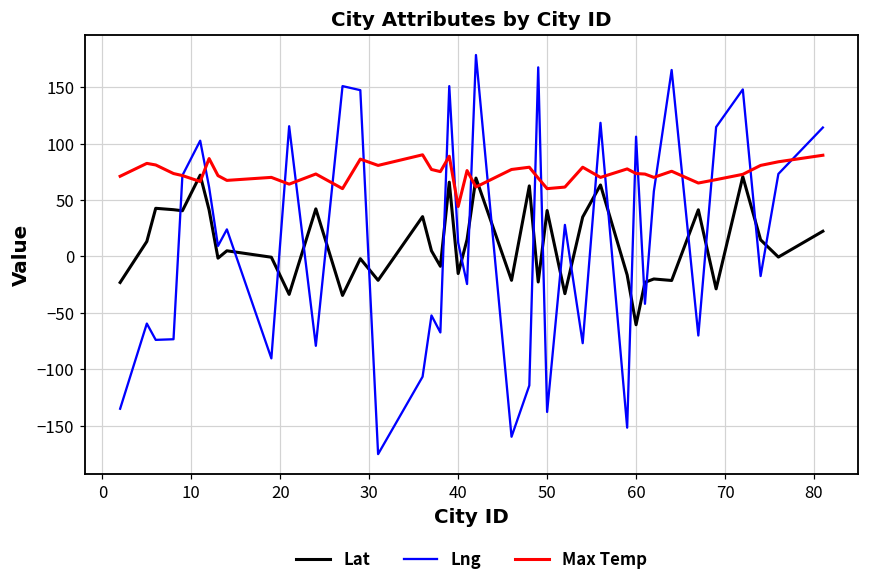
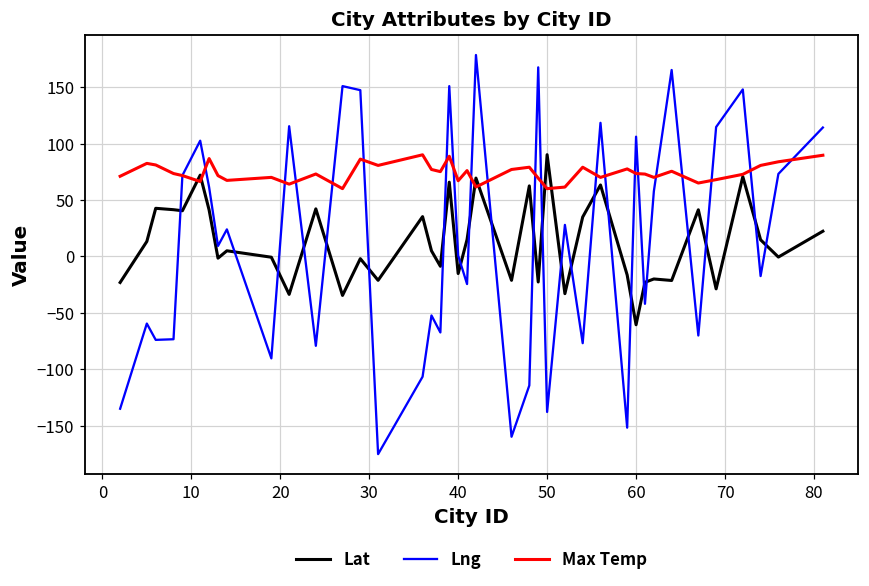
  {
    "Lat": {
      "40": -15,
-     "50": 41,
+     "50": 90,
      "60": -61
    },
    "Lng": {
-     "40": 12,
+     "40": 1,
      "50": -138,
      "60": 106
    },
    "Max Temp": {
-     "40": 44,
+     "40": 67,
      "50": 60,
      "60": 73
    }
  }
